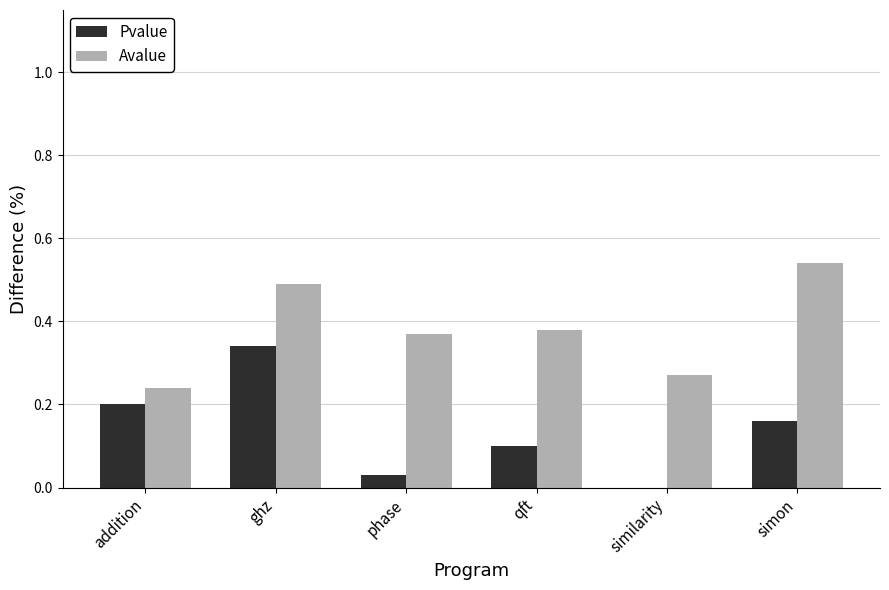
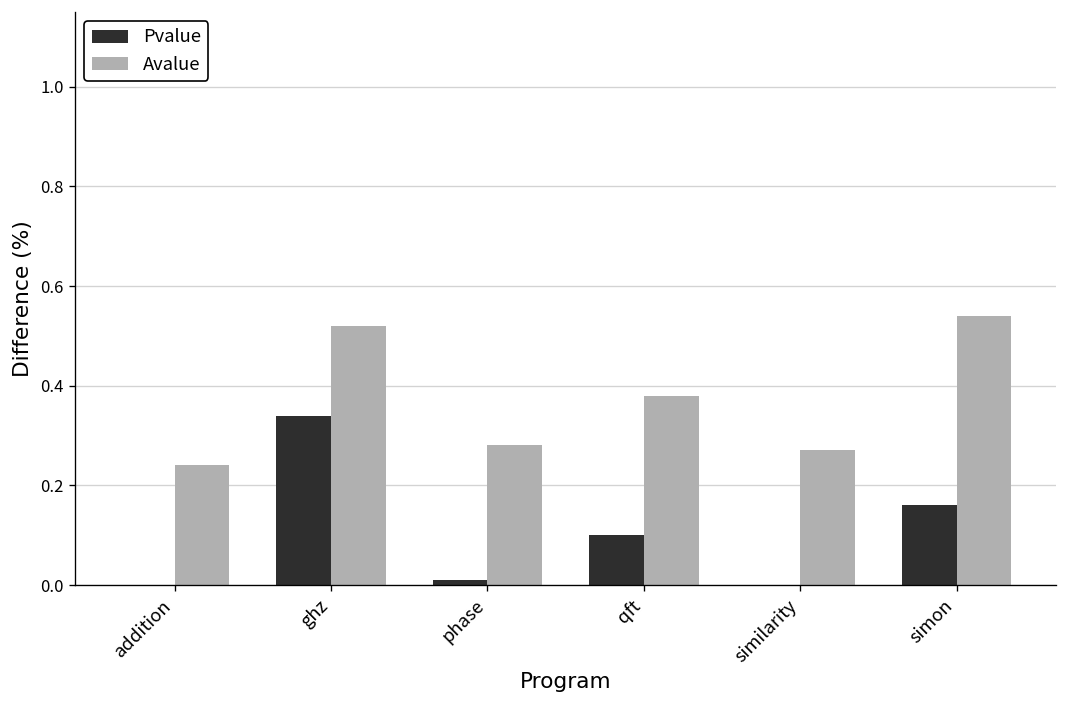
  {
    "Pvalue": {
-     "addition": 0.2,
+     "addition": 0.0,
      "ghz": 0.34,
-     "phase": 0.03,
+     "phase": 0.01,
      "qft": 0.10,
      "similarity": 0.00,
      "simon": 0.16
    },
    "Avalue": {
      "addition": 0.24,
-     "ghz": 0.49,
-     "phase": 0.37,
+     "ghz": 0.52,
+     "phase": 0.28,
      "qft": 0.38,
      "similarity": 0.27,
      "simon": 0.54
    }
  }
